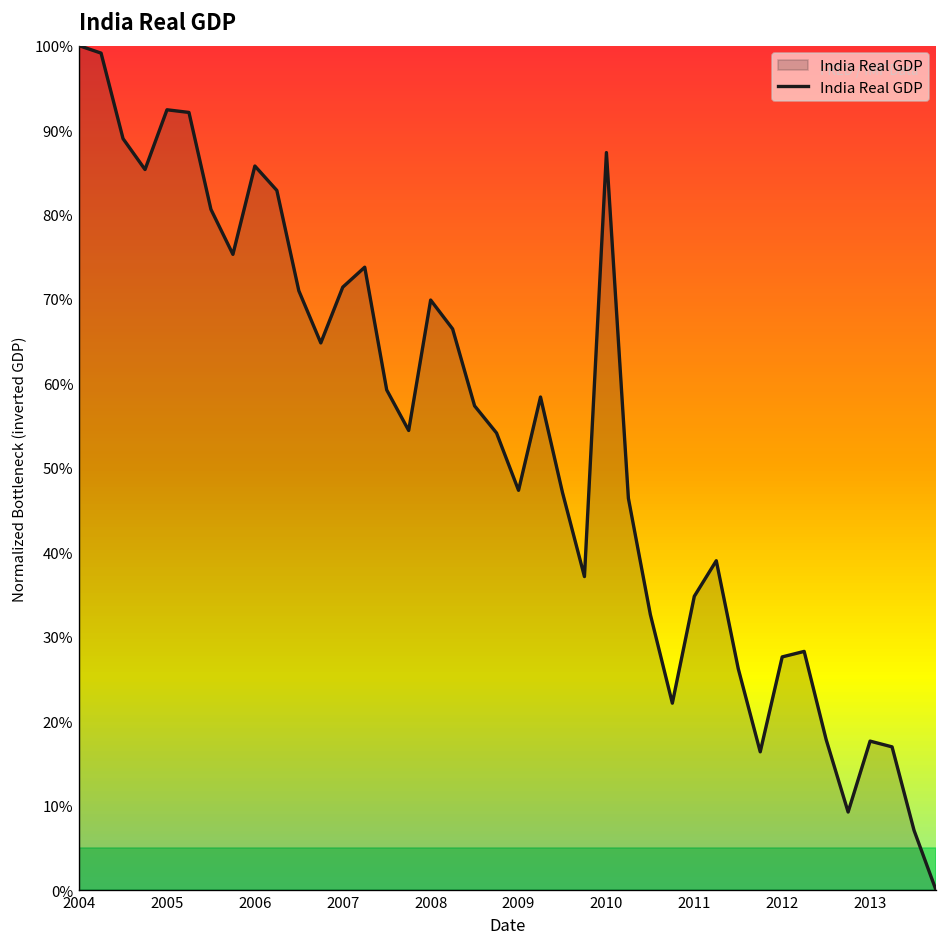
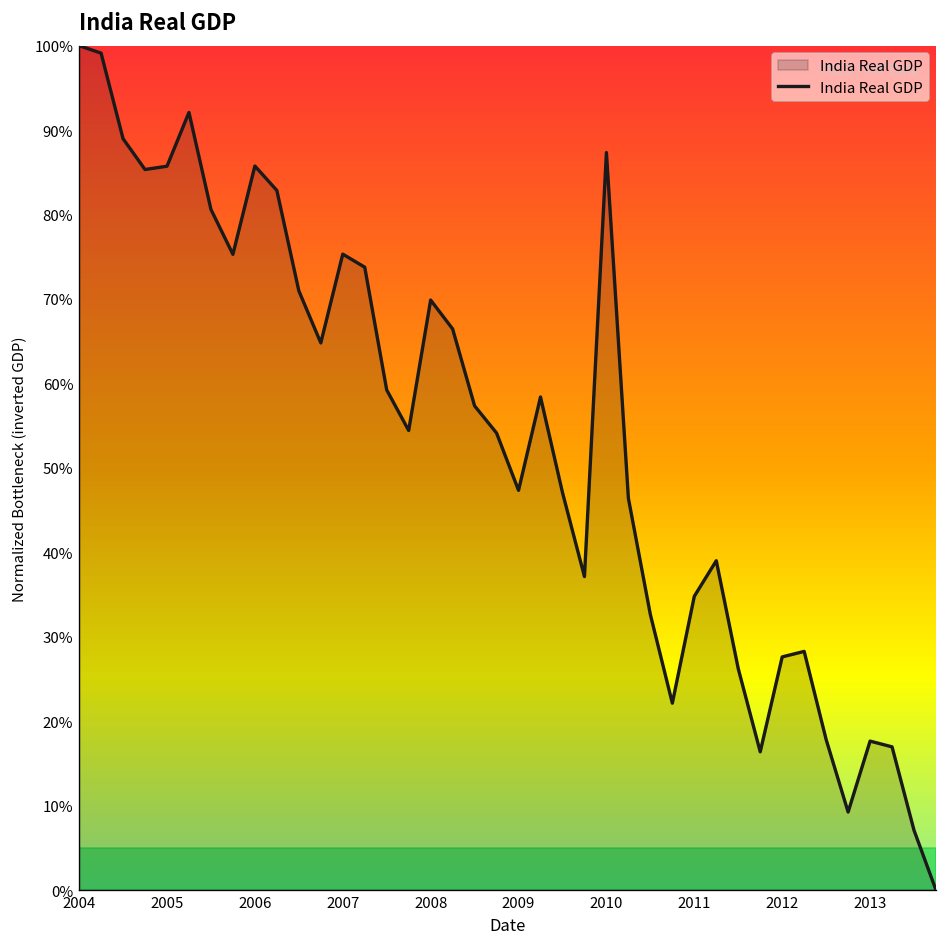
  {
    "2004": "100%",
-   "2005": "92%",
+   "2005": "86%",
    "2006": "86%",
-   "2007": "71%",
+   "2007": "75%",
    "2008": "70%",
    "2009": "47%",
    "2010": "87%",
    "2011": "35%",
    "2012": "28%",
    "2013": "18%"
  }
